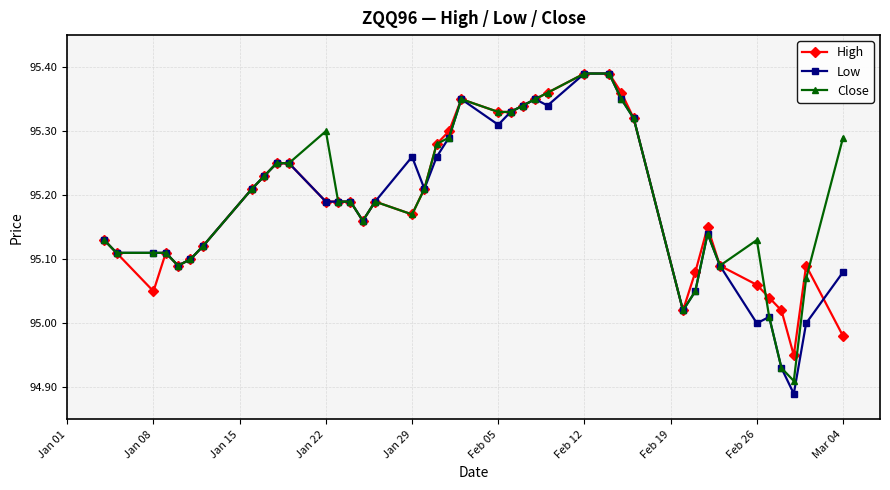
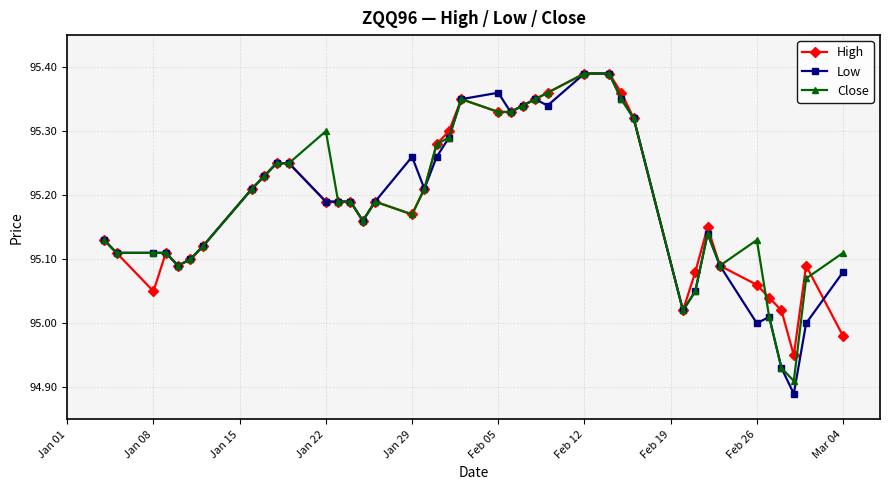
  {
    "High": {
      "Jan 08": 95.05,
      "Feb 26": 95.06,
      "Mar 04": 94.98
    },
    "Low": {
      "Jan 29": 95.26,
-     "Feb 05": 95.31,
+     "Feb 05": 95.36,
      "Feb 26": 95.00,
      "Mar 04": 95.08
    },
    "Close": {
      "Jan 22": 95.30,
      "Feb 26": 95.13,
-     "Mar 04": 95.29
+     "Mar 04": 95.11
    }
  }
